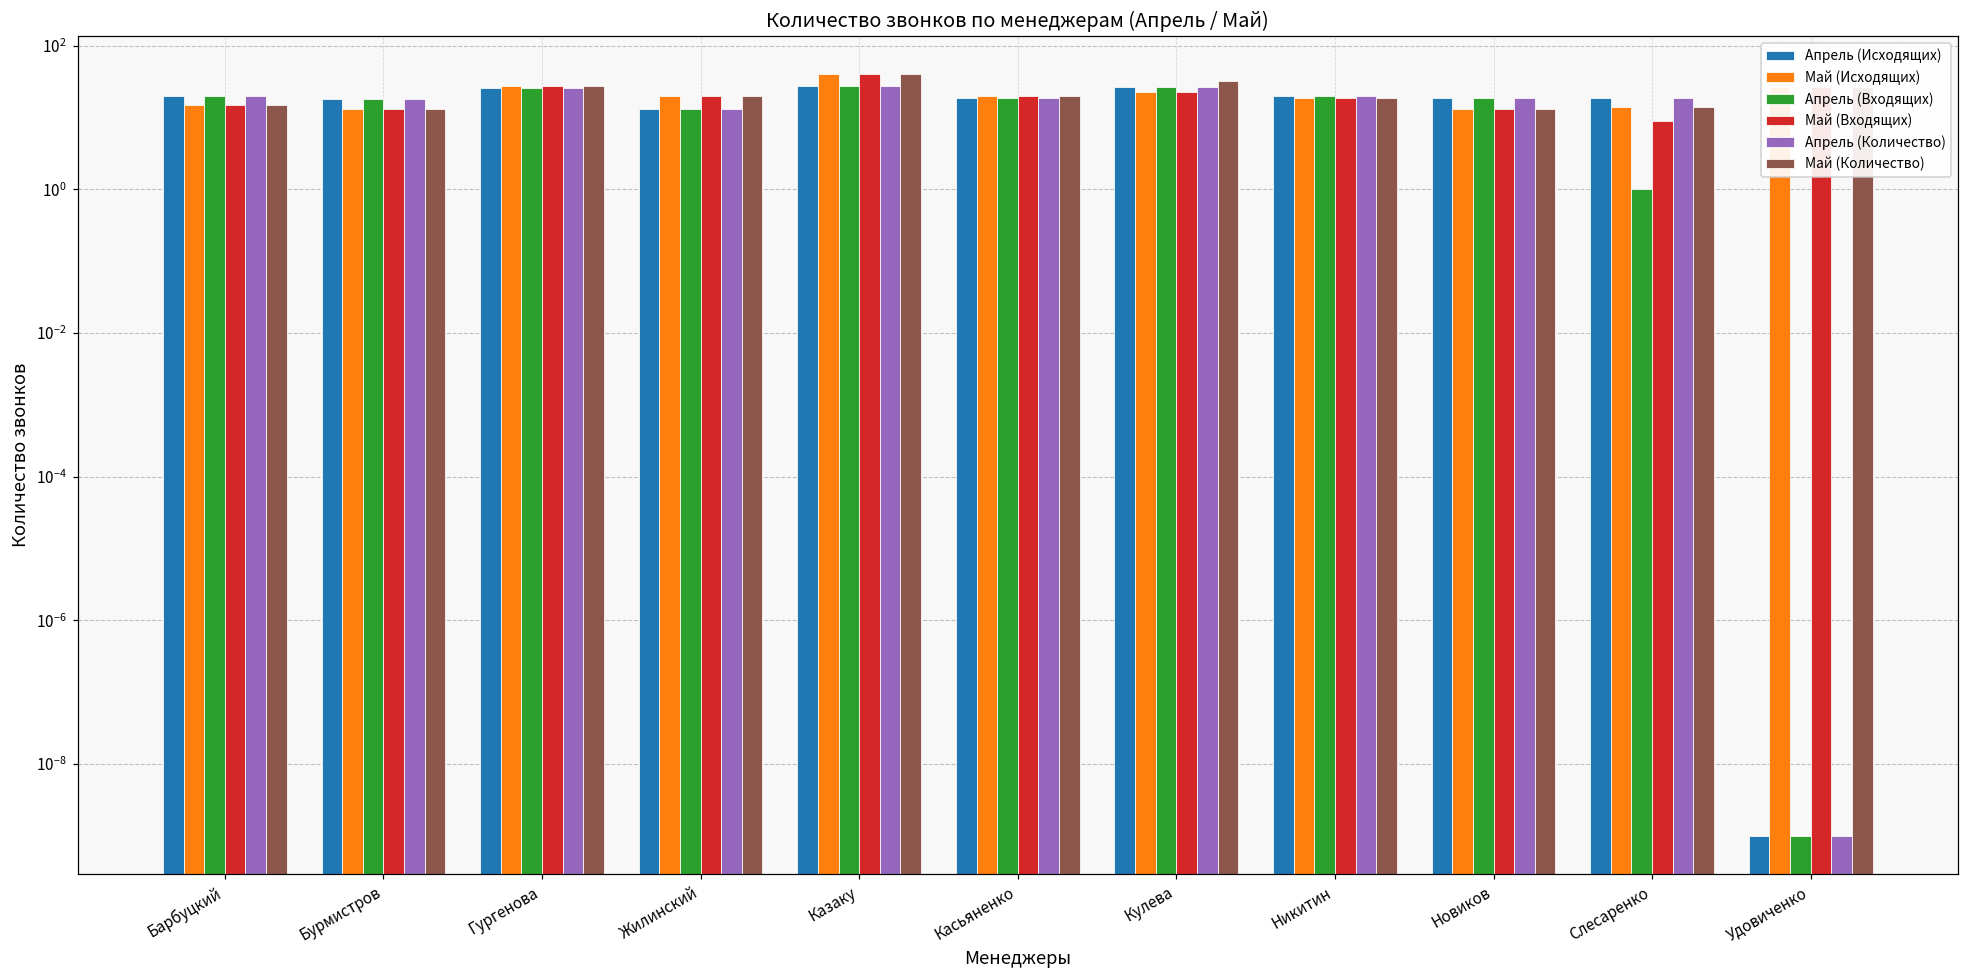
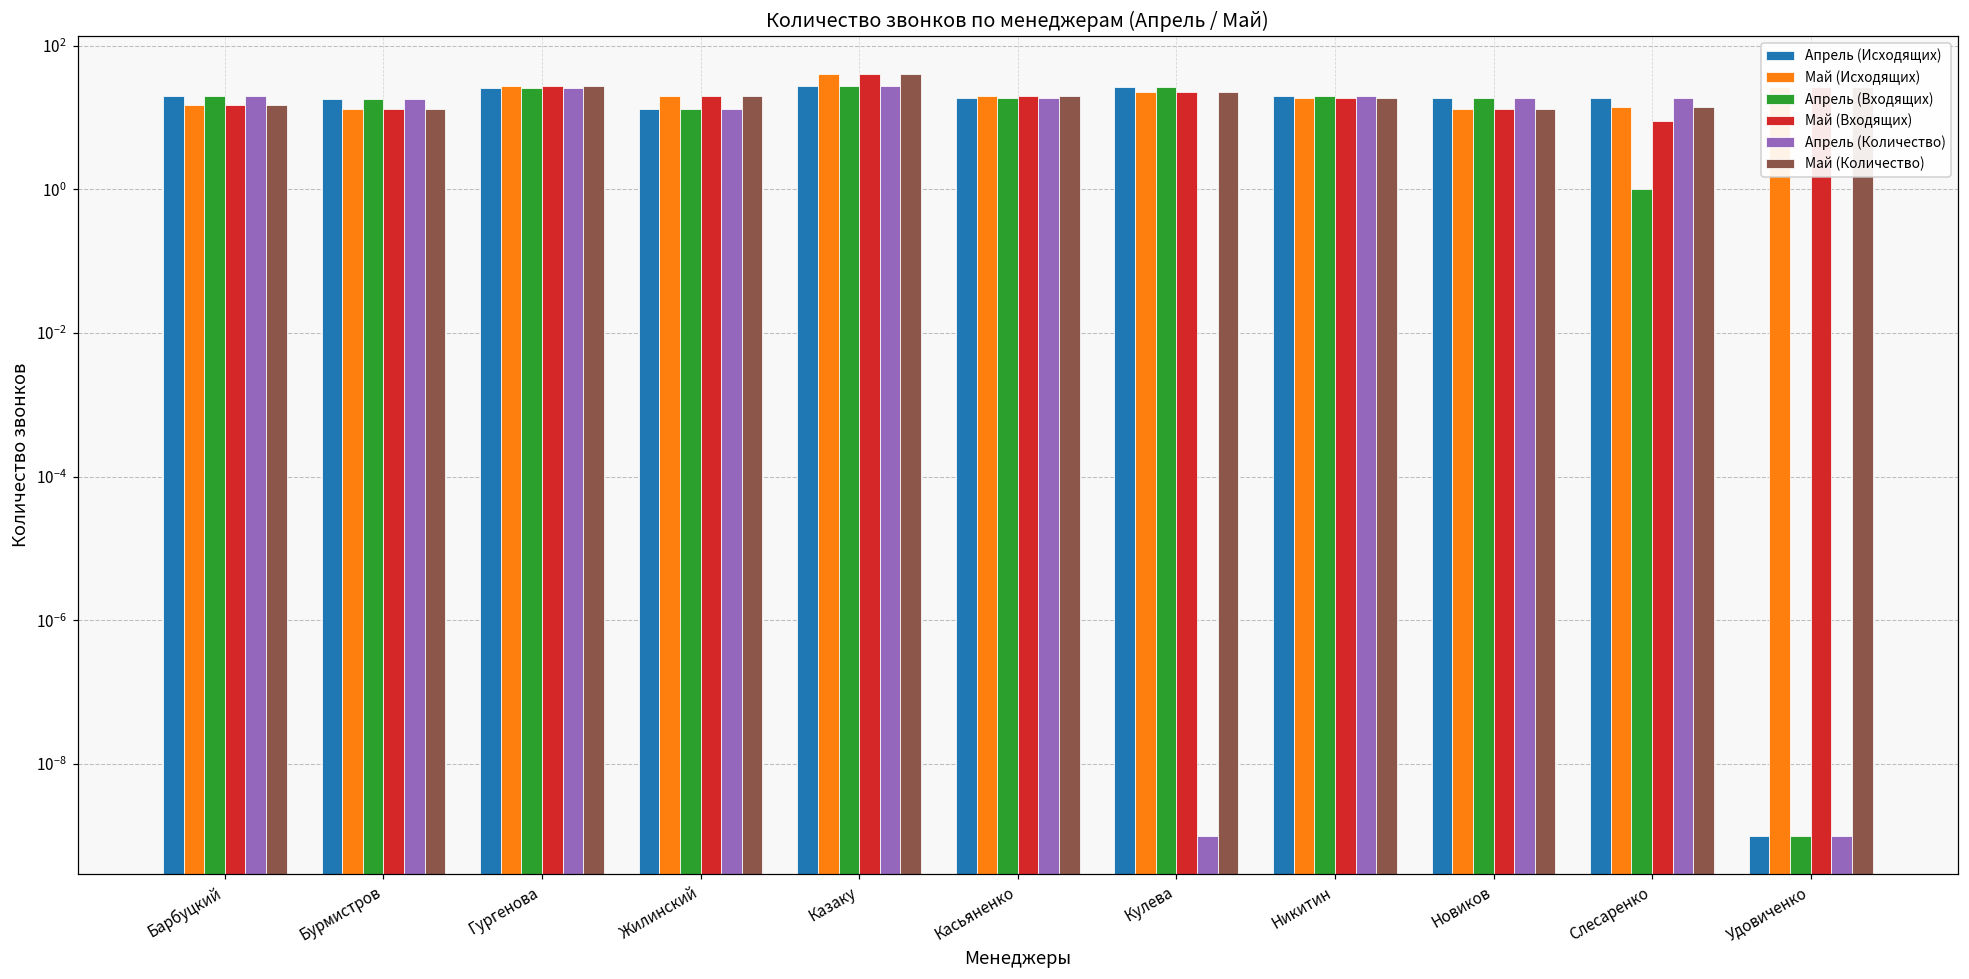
  {
    "Апрель (Исходящих)": {
      "Барбуцкий": 20,
      "Бурмистров": 18,
      "Гургенова": 26,
      "Жилинский": 13,
      "Казаку": 28,
      "Касьяненко": 19,
      "Кулева": 27,
      "Никитин": 20,
      "Новиков": 19,
      "Слесаренко": 19,
      "Удовиченко": 0.0000000010
    },
    "Май (Исходящих)": {
      "Барбуцкий": 15,
      "Бурмистров": 13,
      "Гургенова": 28,
      "Жилинский": 20,
      "Казаку": 40,
      "Касьяненко": 20,
      "Кулева": 23,
      "Никитин": 19,
      "Новиков": 13,
      "Слесаренко": 14
    },
    "Апрель (Входящих)": {
      "Барбуцкий": 20,
      "Бурмистров": 18,
      "Гургенова": 26,
      "Жилинский": 13,
      "Казаку": 28,
      "Касьяненко": 19,
      "Кулева": 27,
      "Никитин": 20,
      "Новиков": 19,
      "Слесаренко": 1.0,
      "Удовиченко": 0.0000000010
    },
    "Май (Входящих)": {
      "Барбуцкий": 15,
      "Бурмистров": 13,
      "Гургенова": 28,
      "Жилинский": 20,
      "Казаку": 40,
      "Касьяненко": 20,
      "Кулева": 23,
      "Никитин": 19,
      "Новиков": 13,
      "Слесаренко": 9
    },
    "Апрель (Количество)": {
      "Барбуцкий": 20,
      "Бурмистров": 18,
      "Гургенова": 26,
      "Жилинский": 13,
      "Казаку": 28,
      "Касьяненко": 19,
-     "Кулева": 27,
+     "Кулева": 0.0000000010,
      "Никитин": 20,
      "Новиков": 19,
      "Слесаренко": 19,
      "Удовиченко": 0.0000000010
    },
    "Май (Количество)": {
      "Барбуцкий": 15,
      "Бурмистров": 13,
      "Гургенова": 28,
      "Жилинский": 20,
      "Казаку": 40,
      "Касьяненко": 20,
-     "Кулева": 30,
+     "Кулева": 23,
      "Никитин": 19,
      "Новиков": 13,
      "Слесаренко": 14
    }
  }
